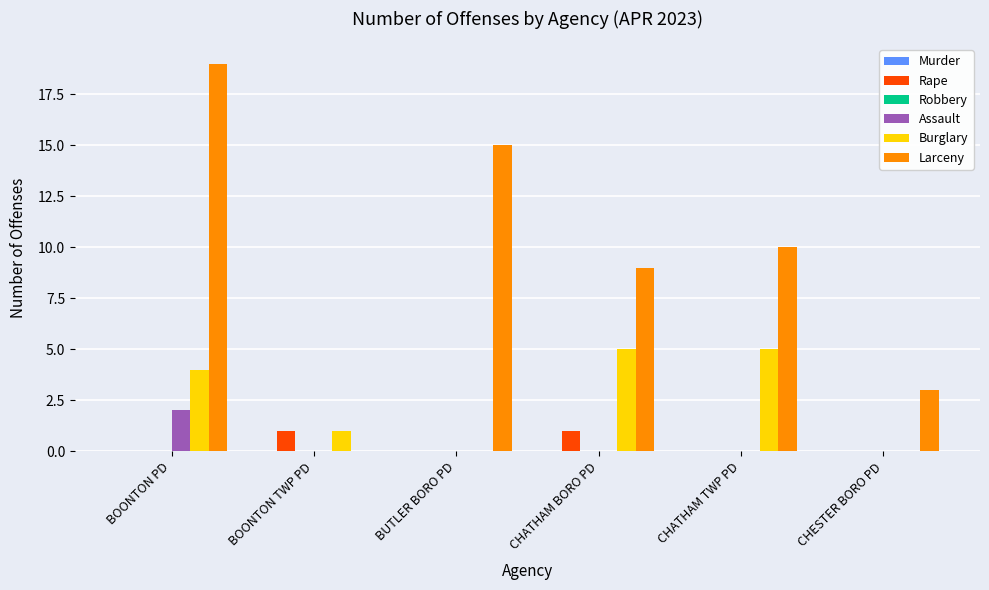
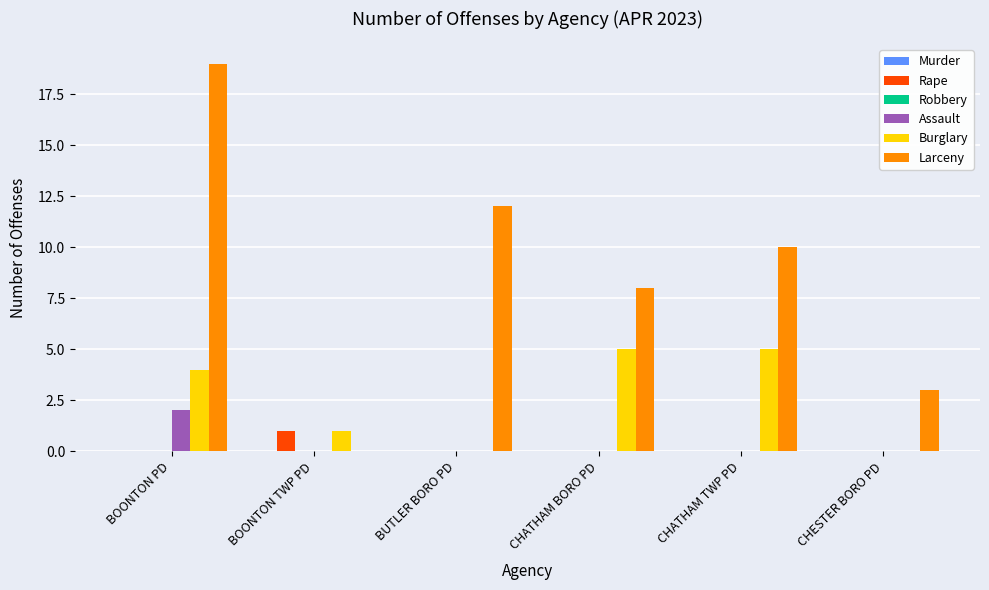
  {
    "Murder": {
      "BOONTON PD": 0,
      "BOONTON TWP PD": 0,
      "BUTLER BORO PD": 0,
      "CHATHAM BORO PD": 0,
      "CHATHAM TWP PD": 0,
      "CHESTER BORO PD": 0
    },
    "Rape": {
      "BOONTON PD": 0,
      "BOONTON TWP PD": 1,
      "BUTLER BORO PD": 0,
-     "CHATHAM BORO PD": 1,
+     "CHATHAM BORO PD": 0,
      "CHATHAM TWP PD": 0,
      "CHESTER BORO PD": 0
    },
    "Robbery": {
      "BOONTON PD": 0,
      "BOONTON TWP PD": 0,
      "BUTLER BORO PD": 0,
      "CHATHAM BORO PD": 0,
      "CHATHAM TWP PD": 0,
      "CHESTER BORO PD": 0
    },
    "Assault": {
      "BOONTON PD": 2,
      "BOONTON TWP PD": 0,
      "BUTLER BORO PD": 0,
      "CHATHAM BORO PD": 0,
      "CHATHAM TWP PD": 0,
      "CHESTER BORO PD": 0
    },
    "Burglary": {
      "BOONTON PD": 4,
      "BOONTON TWP PD": 1,
      "BUTLER BORO PD": 0,
      "CHATHAM BORO PD": 5,
      "CHATHAM TWP PD": 5,
      "CHESTER BORO PD": 0
    },
    "Larceny": {
      "BOONTON PD": 19,
      "BOONTON TWP PD": 0,
-     "BUTLER BORO PD": 15,
-     "CHATHAM BORO PD": 9,
+     "BUTLER BORO PD": 12,
+     "CHATHAM BORO PD": 8,
      "CHATHAM TWP PD": 10,
      "CHESTER BORO PD": 3
    }
  }
